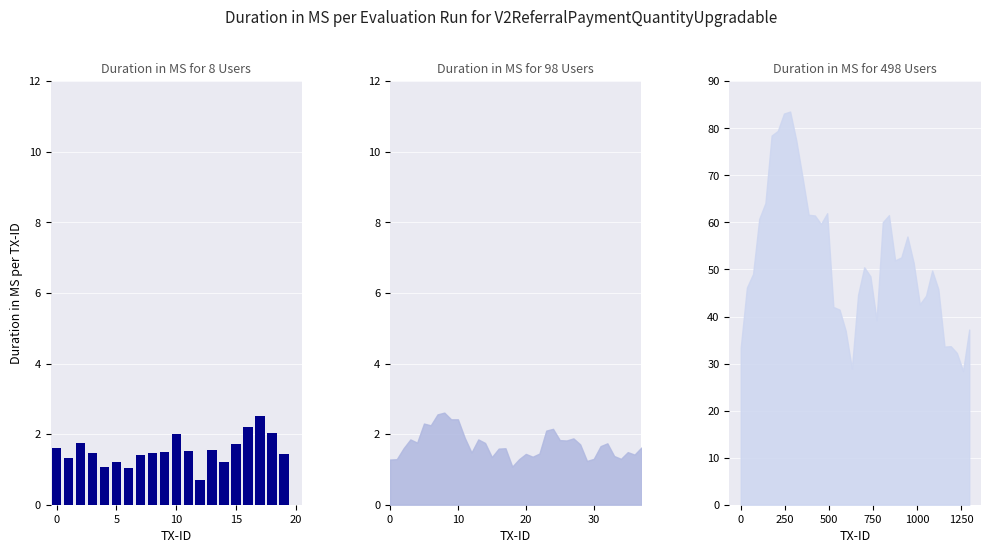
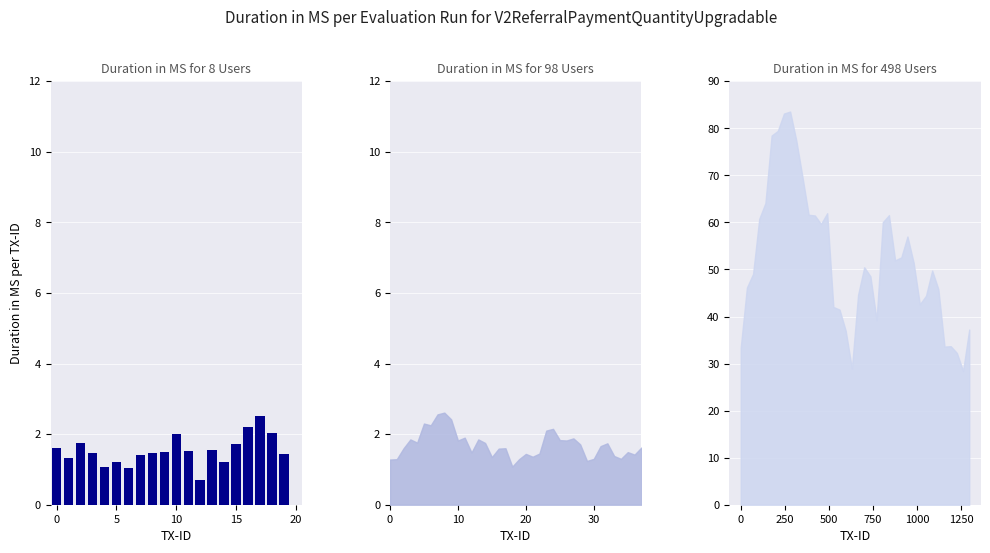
  {
    "Duration in MS for 8 Users": {
      "0": 1.6,
      "5": 1.2,
      "10": 2.0,
      "15": 1.7
    },
    "Duration in MS for 98 Users": {
      "0": 1.3,
-     "10": 2.4,
+     "10": 1.8,
      "20": 1.4,
      "30": 1.3
    },
    "Duration in MS for 498 Users": {
      "0": 33
    }
  }
